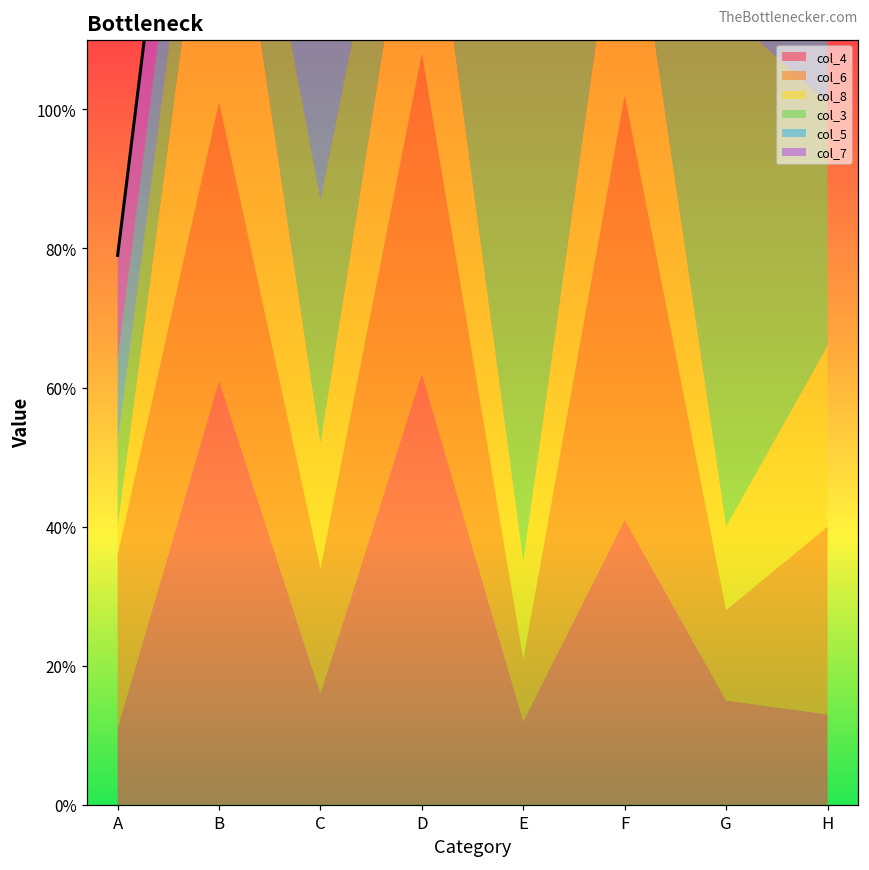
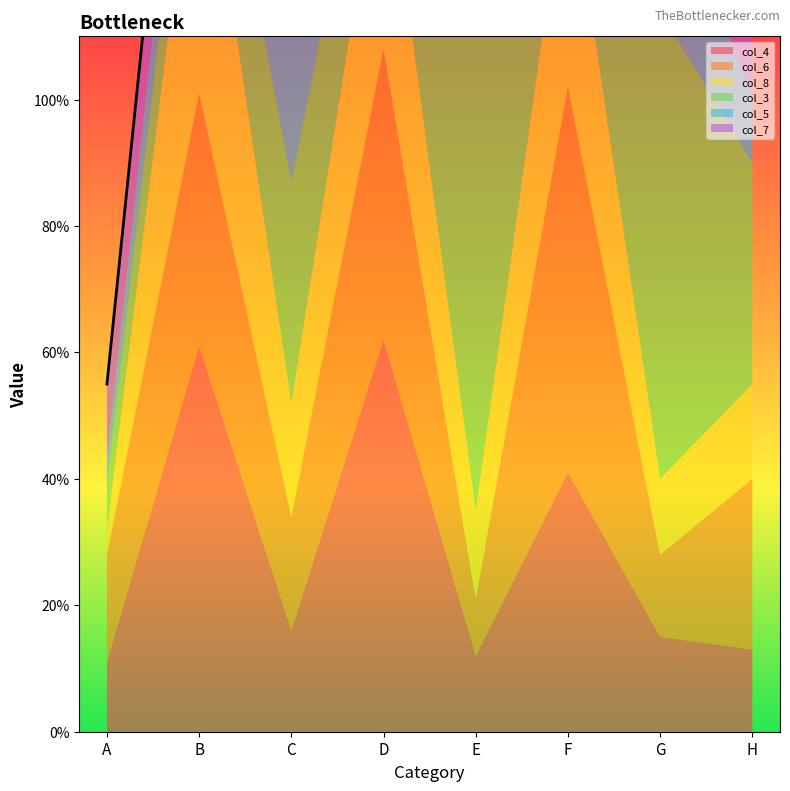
  {
    "col_4": {
      "A": "11%",
      "B": "61%",
      "C": "16%",
      "D": "62%",
      "E": "12%",
      "F": "41%",
      "G": "15%",
      "H": "13%"
    },
    "col_6": {
-     "A": "25%",
+     "A": "17%",
      "B": "40%",
      "C": "18%",
      "D": "46%",
      "E": "9%",
      "F": "61%",
      "G": "13%",
      "H": "27%"
    },
    "col_8": {
      "A": "4%",
      "C": "18%",
      "E": "14%",
      "G": "12%",
-     "H": "26%"
+     "H": "15%"
    },
    "col_3": {
-     "A": "12%",
+     "A": "7%",
      "C": "35%"
    },
    "col_5": {
-     "A": "12%"
+     "A": "4%"
    },
    "col_7": {
-     "A": "15%"
+     "A": "12%"
    }
  }
